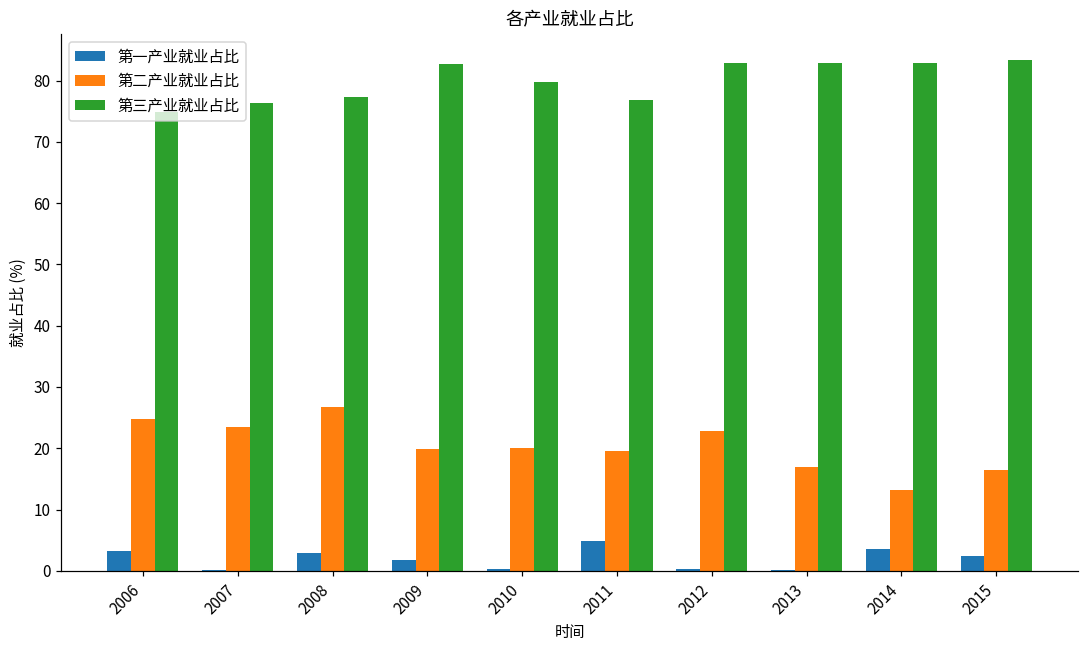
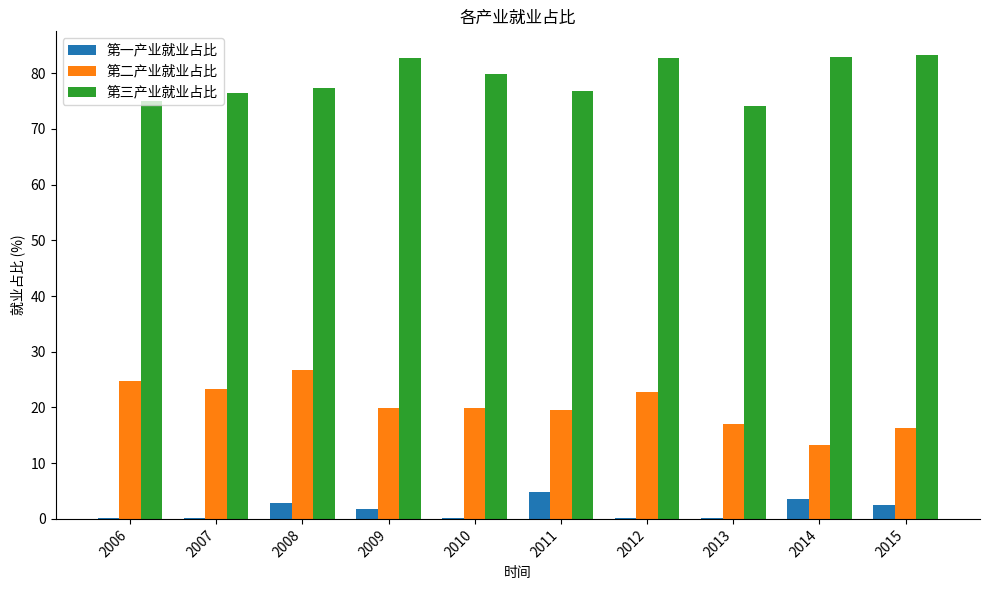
  {
    "第一产业就业占比": {
-     "2006": 3,
+     "2006": 0,
      "2008": 3,
      "2009": 2,
      "2011": 5,
      "2014": 4,
      "2015": 2
    },
    "第二产业就业占比": {
      "2006": 25,
      "2007": 23,
      "2008": 27,
      "2009": 20,
      "2010": 20,
      "2011": 20,
      "2012": 23,
      "2013": 17,
      "2014": 13,
      "2015": 16
    },
    "第三产业就业占比": {
      "2007": 76,
      "2008": 77,
      "2009": 83,
      "2010": 80,
      "2011": 77,
      "2012": 83,
-     "2013": 83,
+     "2013": 74,
      "2014": 83,
      "2015": 83
    }
  }
